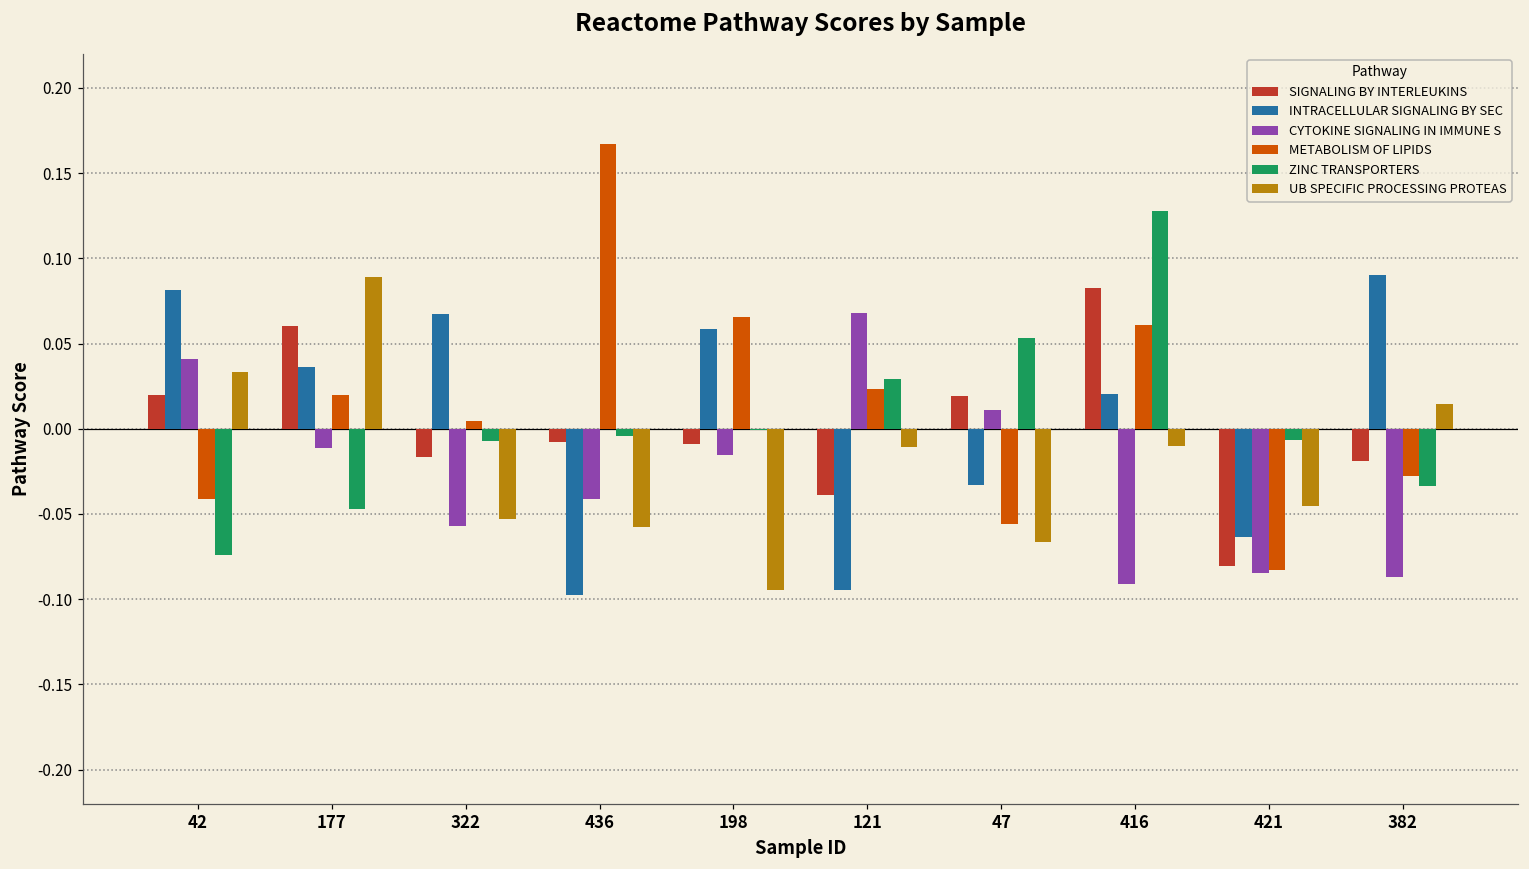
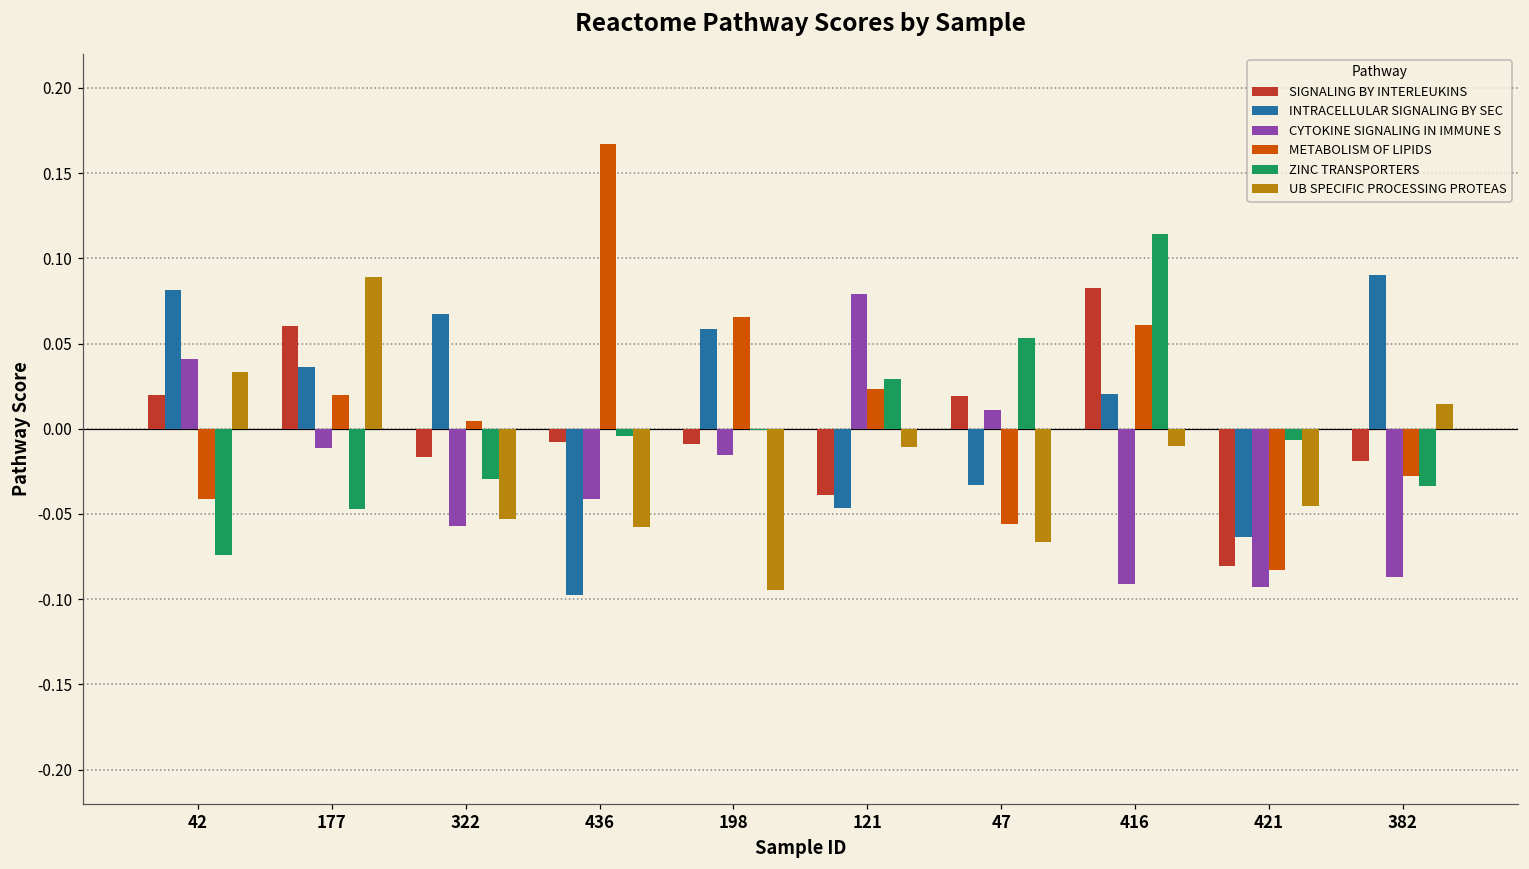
  {
    "INTRACELLULAR SIGNALING BY SEC": {
      "42": 0.081,
      "177": 0.036,
      "322": 0.067,
      "436": -0.098,
      "198": 0.058,
-     "121": -0.095,
+     "121": -0.047,
      "47": -0.033,
      "416": 0.020,
      "421": -0.063,
      "382": 0.090
    },
    "CYTOKINE SIGNALING IN IMMUNE S": {
      "42": 0.041,
      "177": -0.011,
      "322": -0.057,
      "436": -0.041,
      "198": -0.015,
-     "121": 0.068,
+     "121": 0.079,
      "47": 0.011,
      "416": -0.091,
-     "421": -0.085,
+     "421": -0.093,
      "382": -0.087
    },
    "ZINC TRANSPORTERS": {
      "42": -0.074,
      "177": -0.047,
-     "322": -0.007,
+     "322": -0.029,
      "436": -0.004,
      "121": 0.029,
      "47": 0.053,
-     "416": 0.128,
+     "416": 0.114,
      "421": -0.007,
      "382": -0.034
    }
  }
